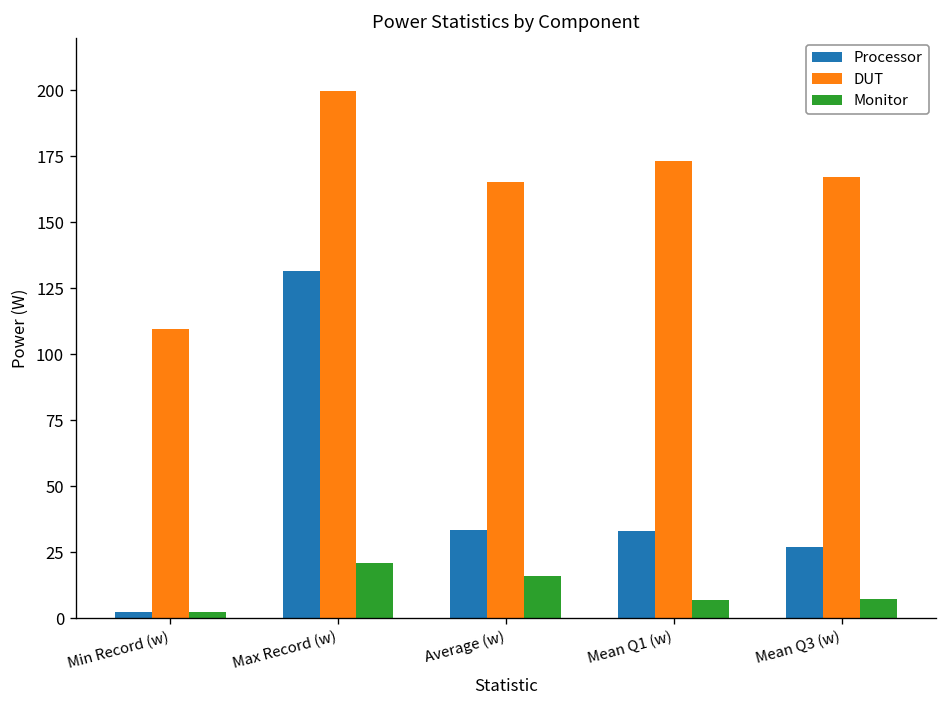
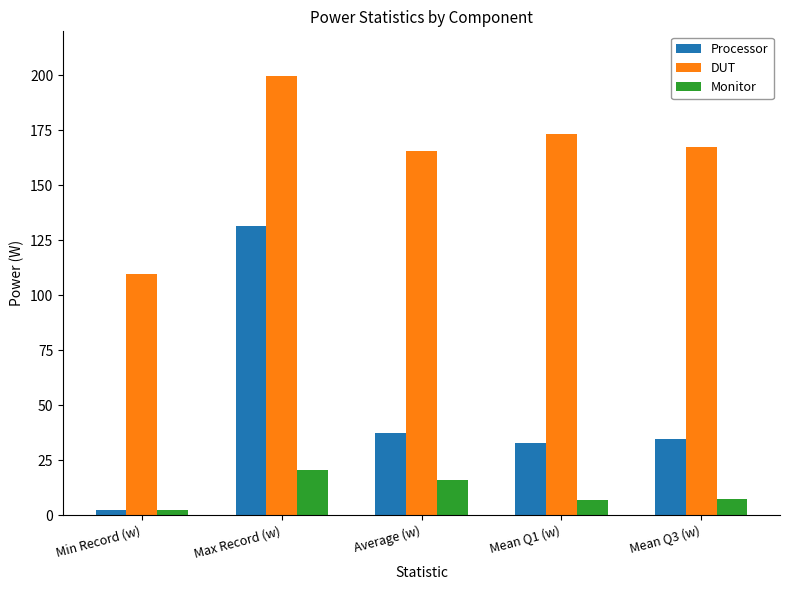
  {
    "Processor": {
      "Min Record (w)": 2,
      "Max Record (w)": 132,
-     "Average (w)": 33,
+     "Average (w)": 37,
      "Mean Q1 (w)": 33,
-     "Mean Q3 (w)": 27
+     "Mean Q3 (w)": 35
    },
    "DUT": {
      "Min Record (w)": 110,
      "Max Record (w)": 200,
      "Average (w)": 165,
      "Mean Q1 (w)": 173,
      "Mean Q3 (w)": 167
    },
    "Monitor": {
      "Min Record (w)": 2,
      "Max Record (w)": 21,
      "Average (w)": 16,
      "Mean Q1 (w)": 7,
      "Mean Q3 (w)": 7
    }
  }
